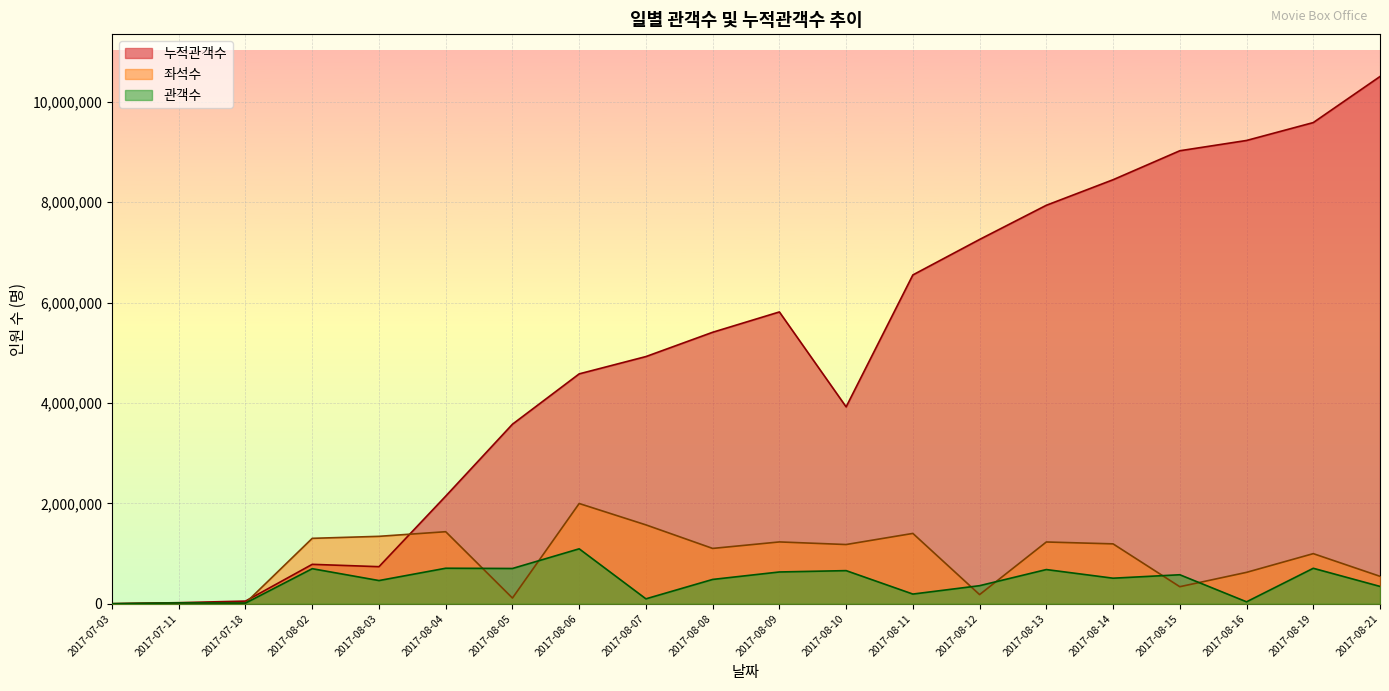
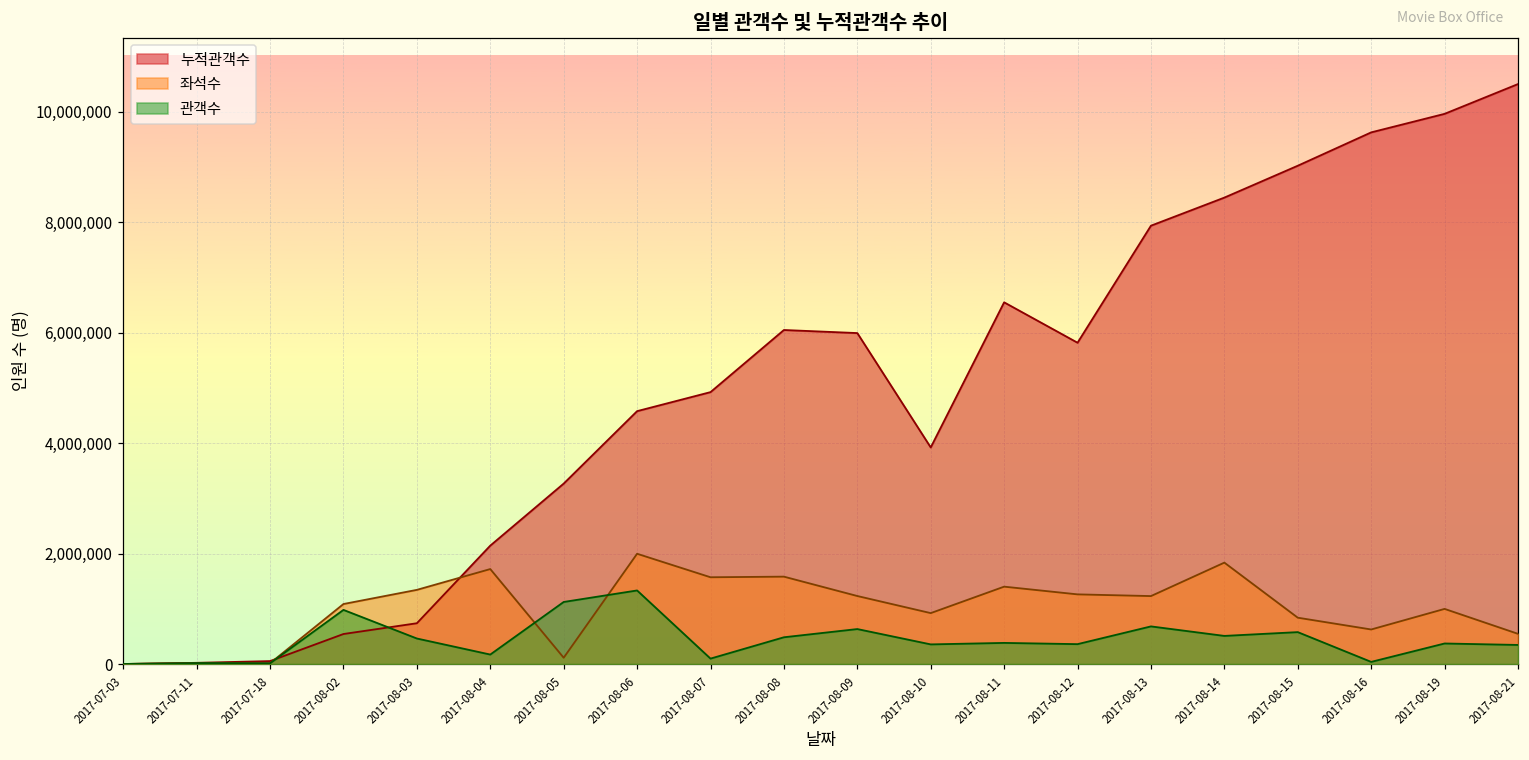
  {
    "누적관객수": {
-     "2017-08-02": "800,000",
+     "2017-08-02": "500,000",
      "2017-08-03": "700,000",
      "2017-08-04": "2,100,000",
-     "2017-08-05": "3,600,000",
+     "2017-08-05": "3,300,000",
      "2017-08-06": "4,600,000",
      "2017-08-07": "4,900,000",
-     "2017-08-08": "5,400,000",
-     "2017-08-09": "5,800,000",
+     "2017-08-08": "6,000,000",
+     "2017-08-09": "6,000,000",
      "2017-08-10": "3,900,000",
      "2017-08-11": "6,600,000",
-     "2017-08-12": "7,300,000",
+     "2017-08-12": "5,800,000",
      "2017-08-13": "7,900,000",
      "2017-08-14": "8,400,000",
      "2017-08-15": "9,000,000",
-     "2017-08-16": "9,200,000",
-     "2017-08-19": "9,600,000",
+     "2017-08-16": "9,600,000",
+     "2017-08-19": "10,000,000",
      "2017-08-21": "10,500,000"
    },
    "좌석수": {
-     "2017-08-02": "1,300,000",
+     "2017-08-02": "1,100,000",
      "2017-08-03": "1,300,000",
-     "2017-08-04": "1,400,000",
+     "2017-08-04": "1,700,000",
      "2017-08-05": "100,000",
      "2017-08-06": "2,000,000",
      "2017-08-07": "1,600,000",
-     "2017-08-08": "1,100,000",
+     "2017-08-08": "1,600,000",
      "2017-08-09": "1,200,000",
-     "2017-08-10": "1,200,000",
+     "2017-08-10": "900,000",
      "2017-08-11": "1,400,000",
-     "2017-08-12": "200,000",
+     "2017-08-12": "1,300,000",
      "2017-08-13": "1,200,000",
-     "2017-08-14": "1,200,000",
-     "2017-08-15": "300,000",
+     "2017-08-14": "1,800,000",
+     "2017-08-15": "800,000",
      "2017-08-16": "600,000",
      "2017-08-19": "1,000,000",
      "2017-08-21": "500,000"
    },
    "관객수": {
-     "2017-08-02": "700,000",
+     "2017-08-02": "1,000,000",
      "2017-08-03": "500,000",
-     "2017-08-04": "700,000",
-     "2017-08-05": "700,000",
-     "2017-08-06": "1,100,000",
+     "2017-08-04": "200,000",
+     "2017-08-05": "1,100,000",
+     "2017-08-06": "1,300,000",
      "2017-08-07": "100,000",
      "2017-08-08": "500,000",
      "2017-08-09": "600,000",
-     "2017-08-10": "700,000",
-     "2017-08-11": "200,000",
+     "2017-08-10": "400,000",
+     "2017-08-11": "400,000",
      "2017-08-12": "400,000",
      "2017-08-13": "700,000",
      "2017-08-14": "500,000",
      "2017-08-15": "600,000",
      "2017-08-16": "0",
-     "2017-08-19": "700,000",
+     "2017-08-19": "400,000",
      "2017-08-21": "300,000"
    }
  }
